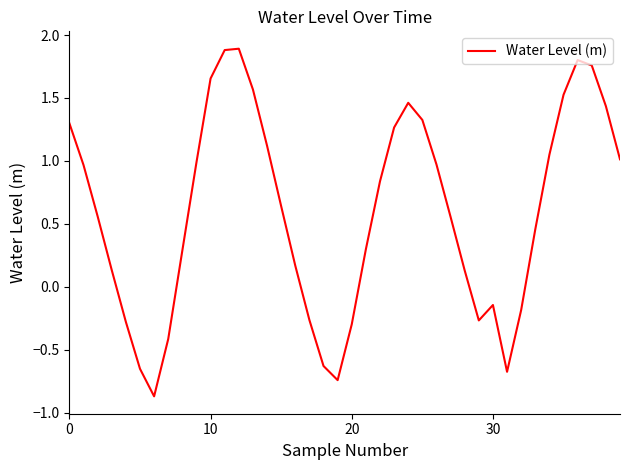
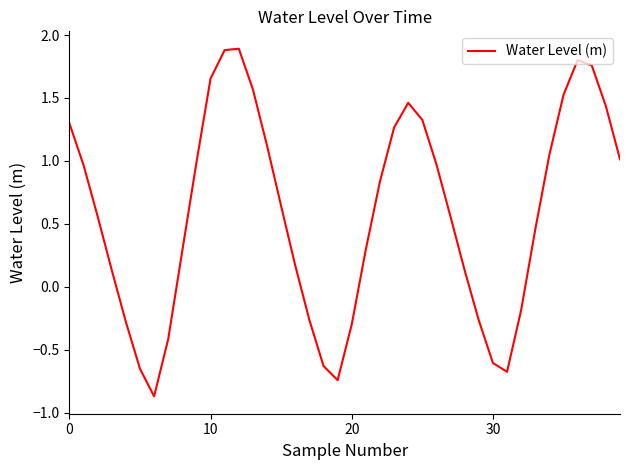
  {
    "0": 1.30,
    "10": 1.65,
    "20": -0.30,
-   "30": -0.15
+   "30": -0.61
  }
